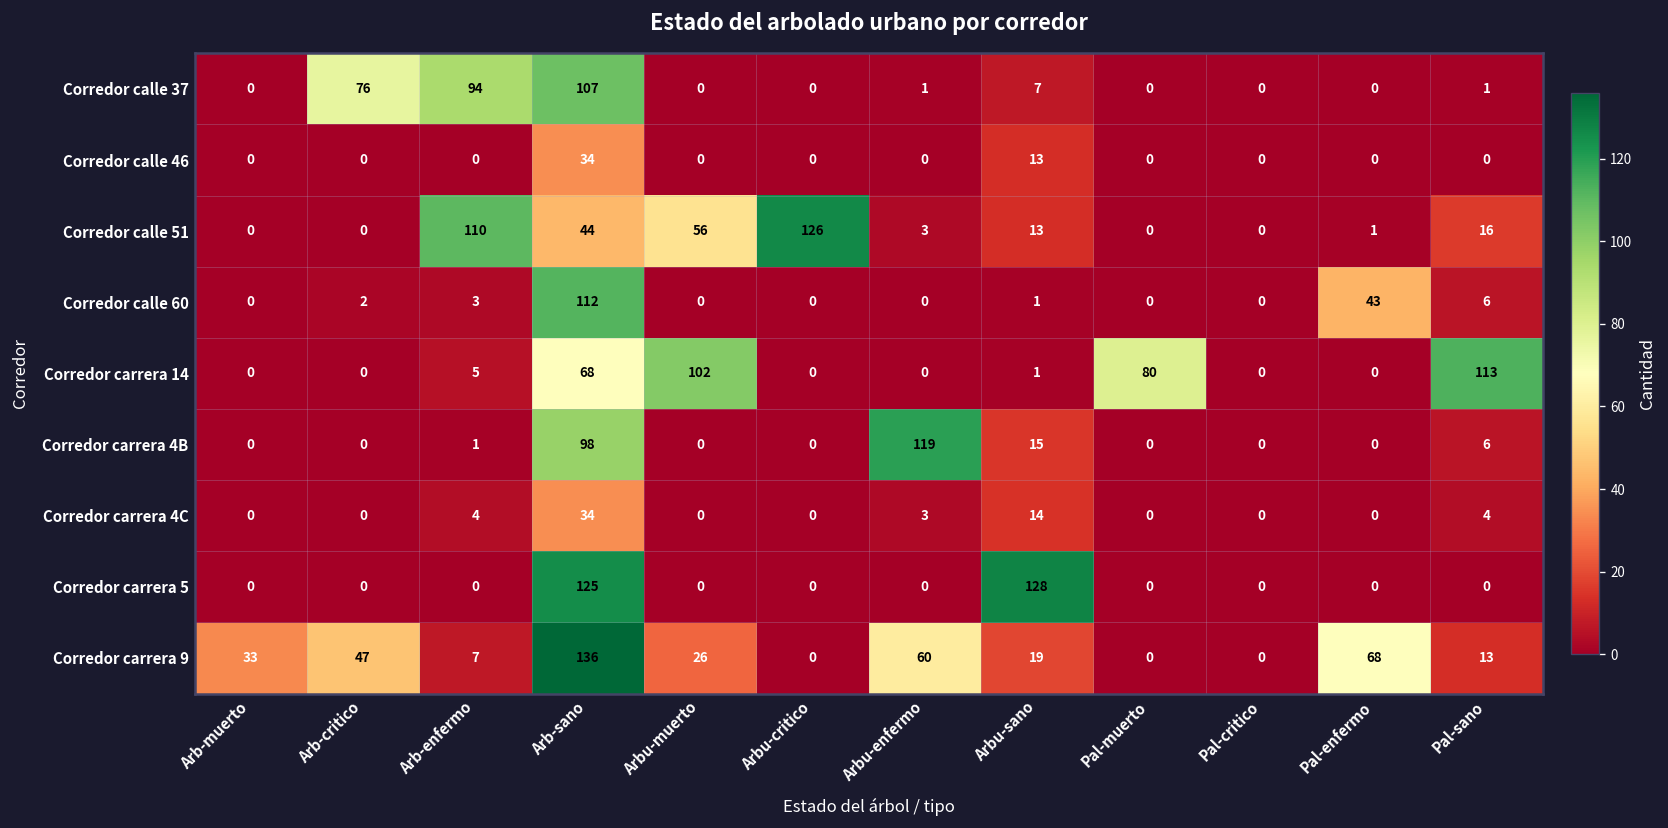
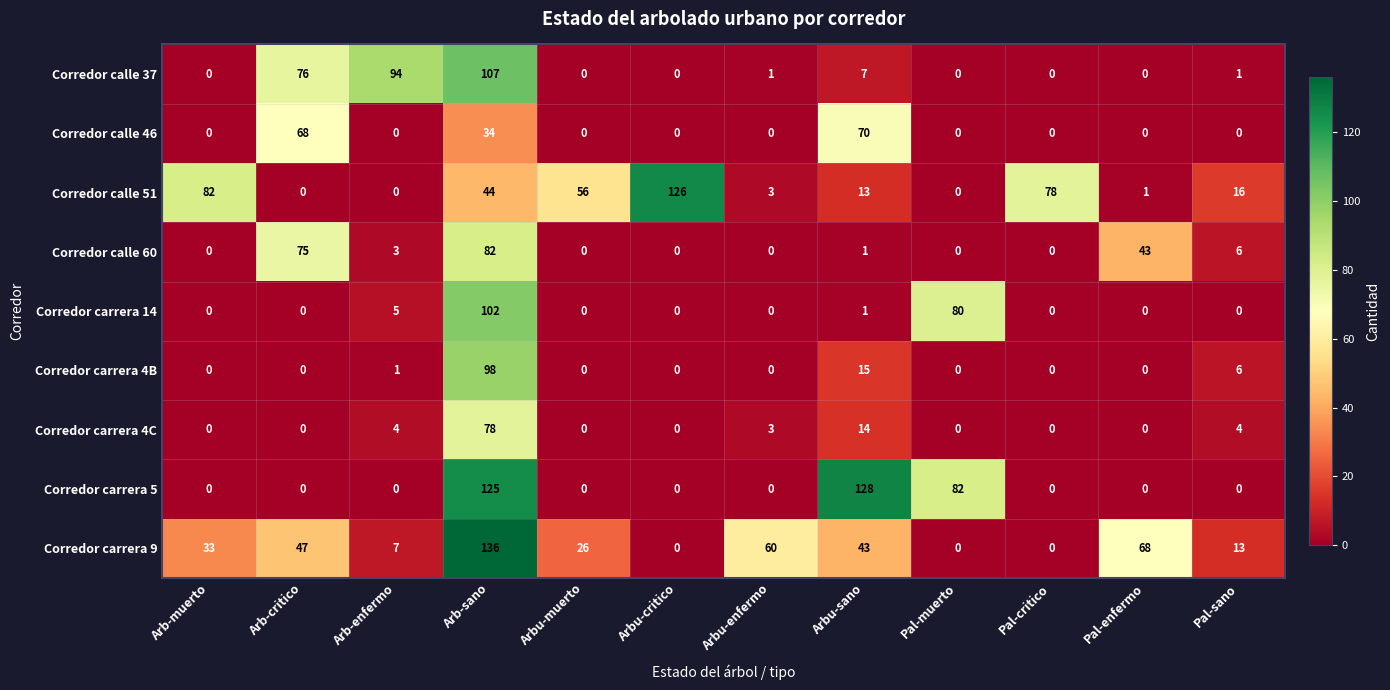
  {
    "Corredor calle 37": {
      "Arb-muerto": 0,
      "Arb-critico": 76,
      "Arb-enfermo": 94,
      "Arb-sano": 107,
      "Arbu-muerto": 0,
      "Arbu-critico": 0,
      "Arbu-enfermo": 1,
      "Arbu-sano": 7,
      "Pal-muerto": 0,
      "Pal-critico": 0,
      "Pal-enfermo": 0,
      "Pal-sano": 1
    },
    "Corredor calle 46": {
      "Arb-muerto": 0,
-     "Arb-critico": 0,
+     "Arb-critico": 68,
      "Arb-enfermo": 0,
      "Arb-sano": 34,
      "Arbu-muerto": 0,
      "Arbu-critico": 0,
      "Arbu-enfermo": 0,
-     "Arbu-sano": 13,
+     "Arbu-sano": 70,
      "Pal-muerto": 0,
      "Pal-critico": 0,
      "Pal-enfermo": 0,
      "Pal-sano": 0
    },
    "Corredor calle 51": {
-     "Arb-muerto": 0,
+     "Arb-muerto": 82,
      "Arb-critico": 0,
-     "Arb-enfermo": 110,
+     "Arb-enfermo": 0,
      "Arb-sano": 44,
      "Arbu-muerto": 56,
      "Arbu-critico": 126,
      "Arbu-enfermo": 3,
      "Arbu-sano": 13,
      "Pal-muerto": 0,
-     "Pal-critico": 0,
+     "Pal-critico": 78,
      "Pal-enfermo": 1,
      "Pal-sano": 16
    },
    "Corredor calle 60": {
      "Arb-muerto": 0,
-     "Arb-critico": 2,
+     "Arb-critico": 75,
      "Arb-enfermo": 3,
-     "Arb-sano": 112,
+     "Arb-sano": 82,
      "Arbu-muerto": 0,
      "Arbu-critico": 0,
      "Arbu-enfermo": 0,
      "Arbu-sano": 1,
      "Pal-muerto": 0,
      "Pal-critico": 0,
      "Pal-enfermo": 43,
      "Pal-sano": 6
    },
    "Corredor carrera 14": {
      "Arb-muerto": 0,
      "Arb-critico": 0,
      "Arb-enfermo": 5,
-     "Arb-sano": 68,
-     "Arbu-muerto": 102,
+     "Arb-sano": 102,
+     "Arbu-muerto": 0,
      "Arbu-critico": 0,
      "Arbu-enfermo": 0,
      "Arbu-sano": 1,
      "Pal-muerto": 80,
      "Pal-critico": 0,
      "Pal-enfermo": 0,
-     "Pal-sano": 113
+     "Pal-sano": 0
    },
    "Corredor carrera 4B": {
      "Arb-muerto": 0,
      "Arb-critico": 0,
      "Arb-enfermo": 1,
      "Arb-sano": 98,
      "Arbu-muerto": 0,
      "Arbu-critico": 0,
-     "Arbu-enfermo": 119,
+     "Arbu-enfermo": 0,
      "Arbu-sano": 15,
      "Pal-muerto": 0,
      "Pal-critico": 0,
      "Pal-enfermo": 0,
      "Pal-sano": 6
    },
    "Corredor carrera 4C": {
      "Arb-muerto": 0,
      "Arb-critico": 0,
      "Arb-enfermo": 4,
-     "Arb-sano": 34,
+     "Arb-sano": 78,
      "Arbu-muerto": 0,
      "Arbu-critico": 0,
      "Arbu-enfermo": 3,
      "Arbu-sano": 14,
      "Pal-muerto": 0,
      "Pal-critico": 0,
      "Pal-enfermo": 0,
      "Pal-sano": 4
    },
    "Corredor carrera 5": {
      "Arb-muerto": 0,
      "Arb-critico": 0,
      "Arb-enfermo": 0,
      "Arb-sano": 125,
      "Arbu-muerto": 0,
      "Arbu-critico": 0,
      "Arbu-enfermo": 0,
      "Arbu-sano": 128,
-     "Pal-muerto": 0,
+     "Pal-muerto": 82,
      "Pal-critico": 0,
      "Pal-enfermo": 0,
      "Pal-sano": 0
    },
    "Corredor carrera 9": {
      "Arb-muerto": 33,
      "Arb-critico": 47,
      "Arb-enfermo": 7,
      "Arb-sano": 136,
      "Arbu-muerto": 26,
      "Arbu-critico": 0,
      "Arbu-enfermo": 60,
-     "Arbu-sano": 19,
+     "Arbu-sano": 43,
      "Pal-muerto": 0,
      "Pal-critico": 0,
      "Pal-enfermo": 68,
      "Pal-sano": 13
    }
  }
